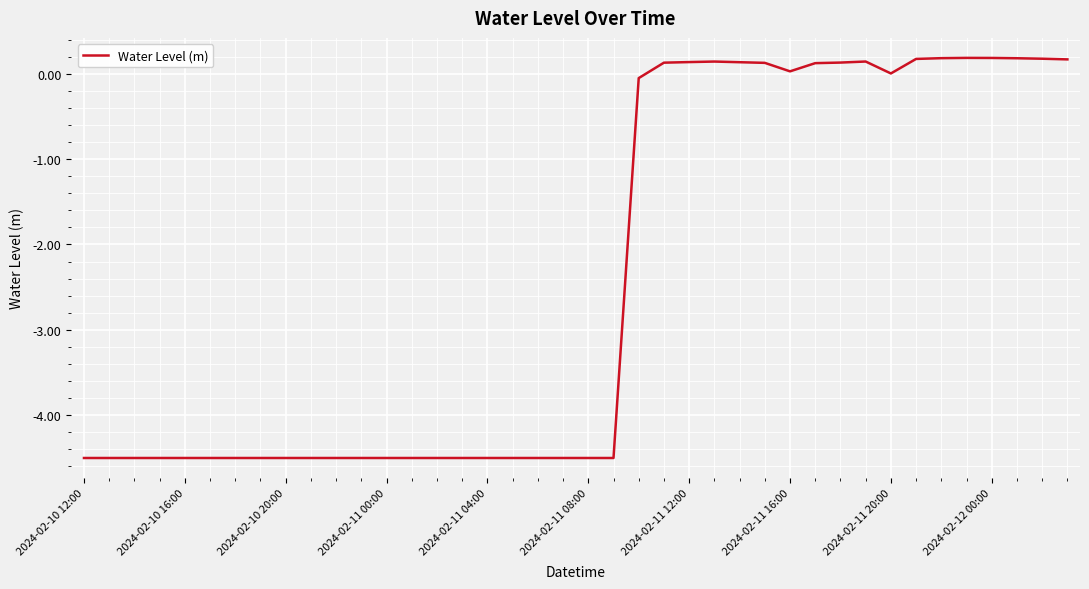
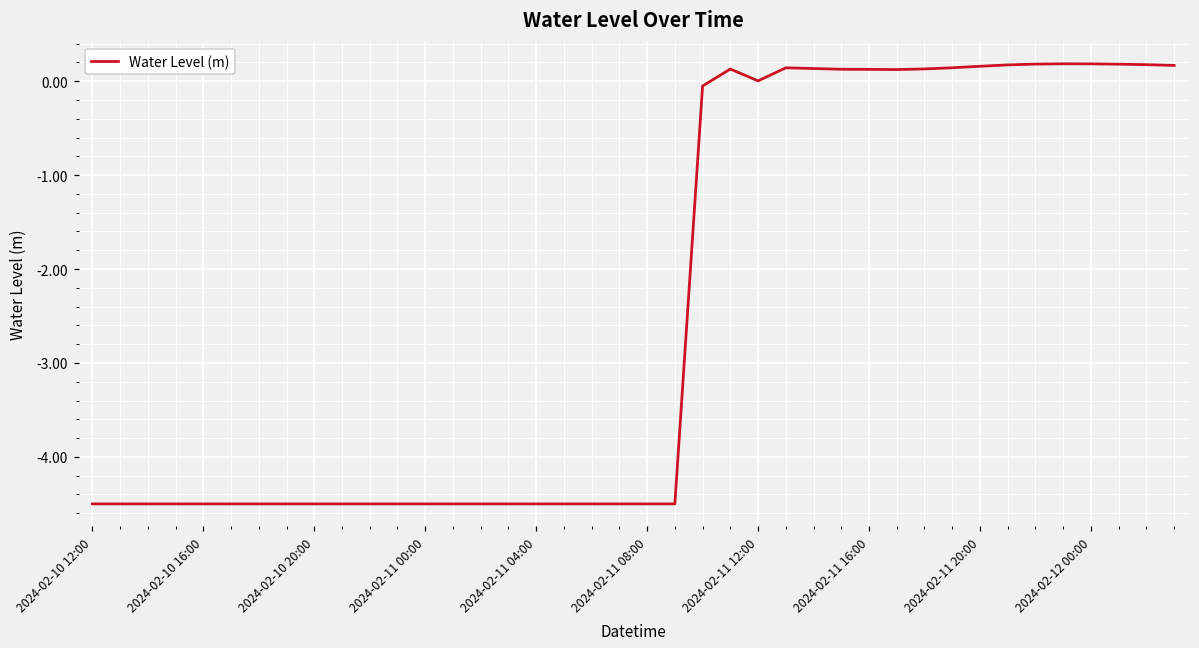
  {
    "2024-02-10 12:00": -4.5,
    "2024-02-10 16:00": -4.5,
    "2024-02-10 20:00": -4.5,
    "2024-02-11 00:00": -4.5,
    "2024-02-11 04:00": -4.5,
    "2024-02-11 08:00": -4.5,
-   "2024-02-11 12:00": 0.1,
-   "2024-02-11 16:00": 0.0,
-   "2024-02-11 20:00": 0.0,
+   "2024-02-11 12:00": 0.0,
+   "2024-02-11 16:00": 0.1,
+   "2024-02-11 20:00": 0.2,
    "2024-02-12 00:00": 0.2
  }
